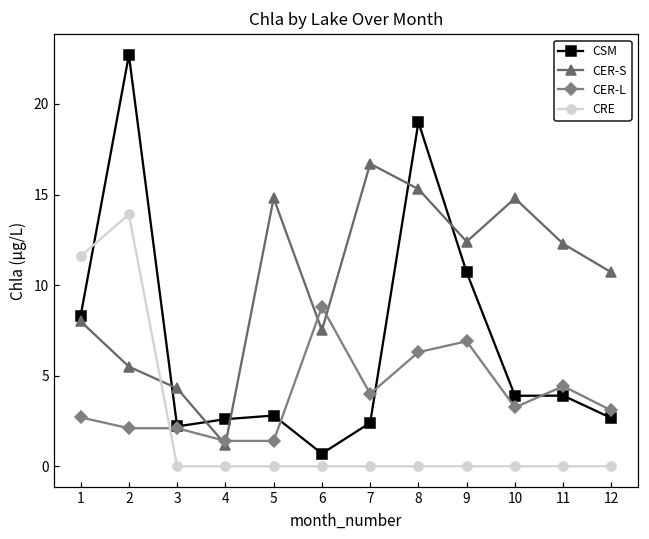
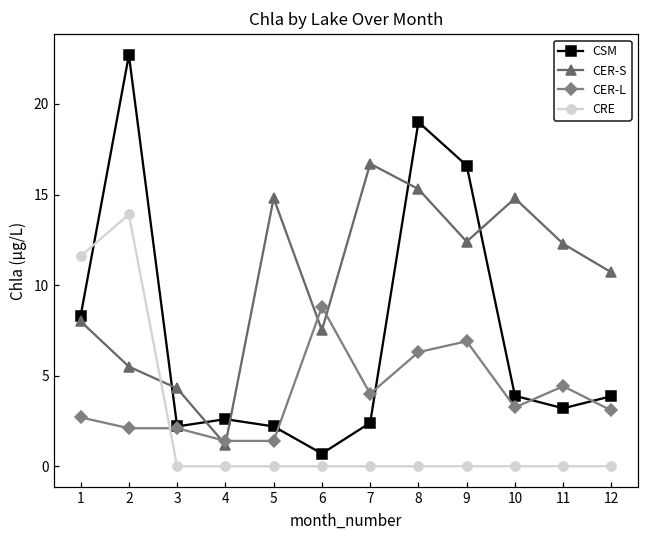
  {
    "CSM": {
      "1": 8.3,
      "2": 22.7,
      "4": 2.6,
-     "5": 2.8,
+     "5": 2.2,
      "6": 0.7,
      "7": 2.4,
      "8": 19.0,
-     "9": 10.7,
+     "9": 16.6,
      "10": 3.9,
-     "11": 3.9,
-     "12": 2.7
+     "11": 3.2,
+     "12": 3.9
    },
    "CRE": {
      "1": 11.6,
      "2": 13.9,
      "3": 0.0,
      "4": 0.0,
      "5": 0.0,
      "6": 0.0,
      "7": 0.0,
      "8": 0.0,
      "9": 0.0,
      "10": 0.0,
      "11": 0.0,
      "12": 0.0
    }
  }
